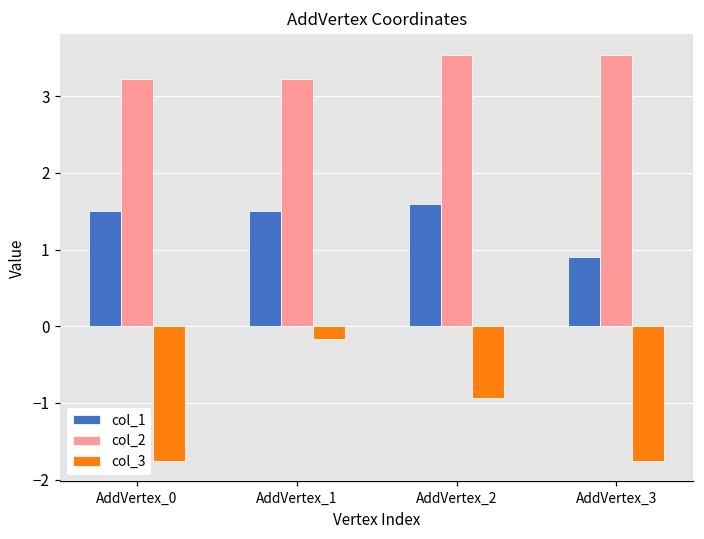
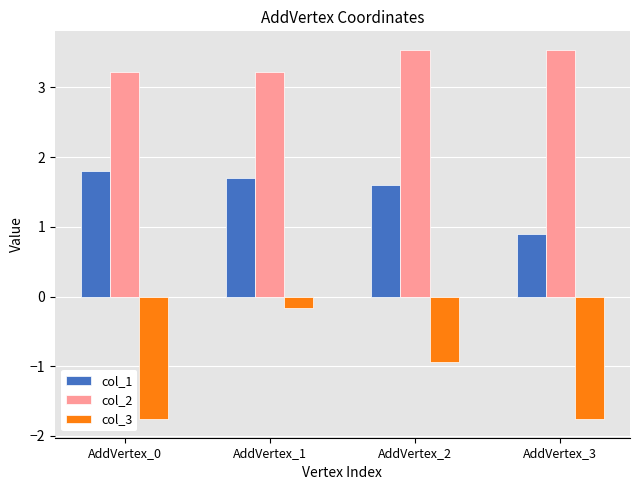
  {
    "col_1": {
-     "AddVertex_0": 1.5,
-     "AddVertex_1": 1.5,
+     "AddVertex_0": 1.8,
+     "AddVertex_1": 1.7,
      "AddVertex_2": 1.6,
      "AddVertex_3": 0.9
    },
    "col_2": {
      "AddVertex_0": 3.2,
      "AddVertex_1": 3.2,
      "AddVertex_2": 3.5,
      "AddVertex_3": 3.5
    },
    "col_3": {
      "AddVertex_0": -1.8,
      "AddVertex_1": -0.2,
      "AddVertex_2": -0.9,
      "AddVertex_3": -1.8
    }
  }
